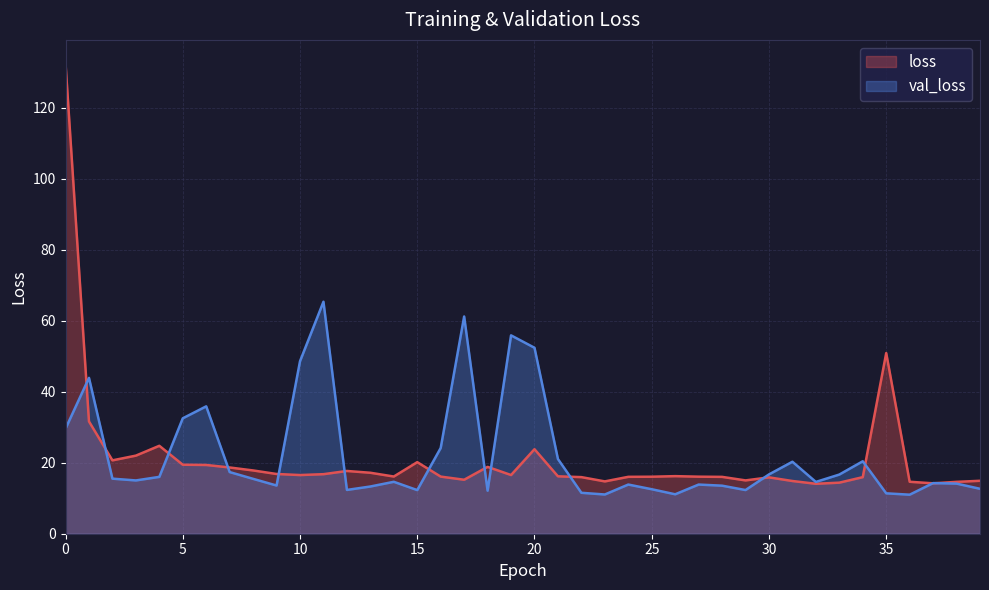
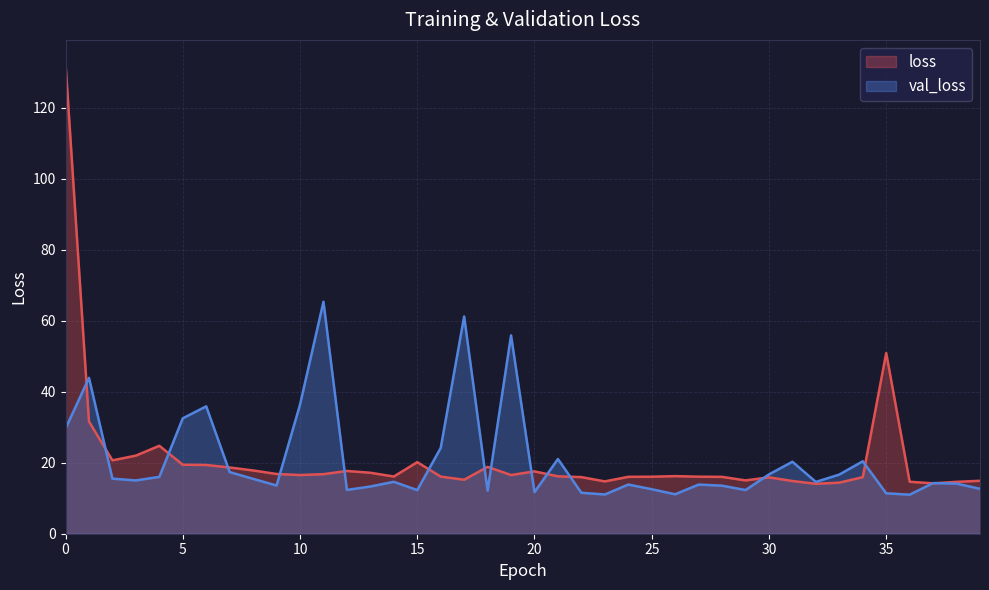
  {
    "loss": {
      "0": 133,
      "5": 19,
      "10": 17,
      "15": 20,
-     "20": 24,
+     "20": 18,
      "25": 16,
      "30": 16,
      "35": 51
    },
    "val_loss": {
      "0": 30,
      "5": 33,
-     "10": 49,
+     "10": 36,
      "15": 12,
-     "20": 52,
+     "20": 12,
      "25": 13,
      "30": 17,
      "35": 11
    }
  }
